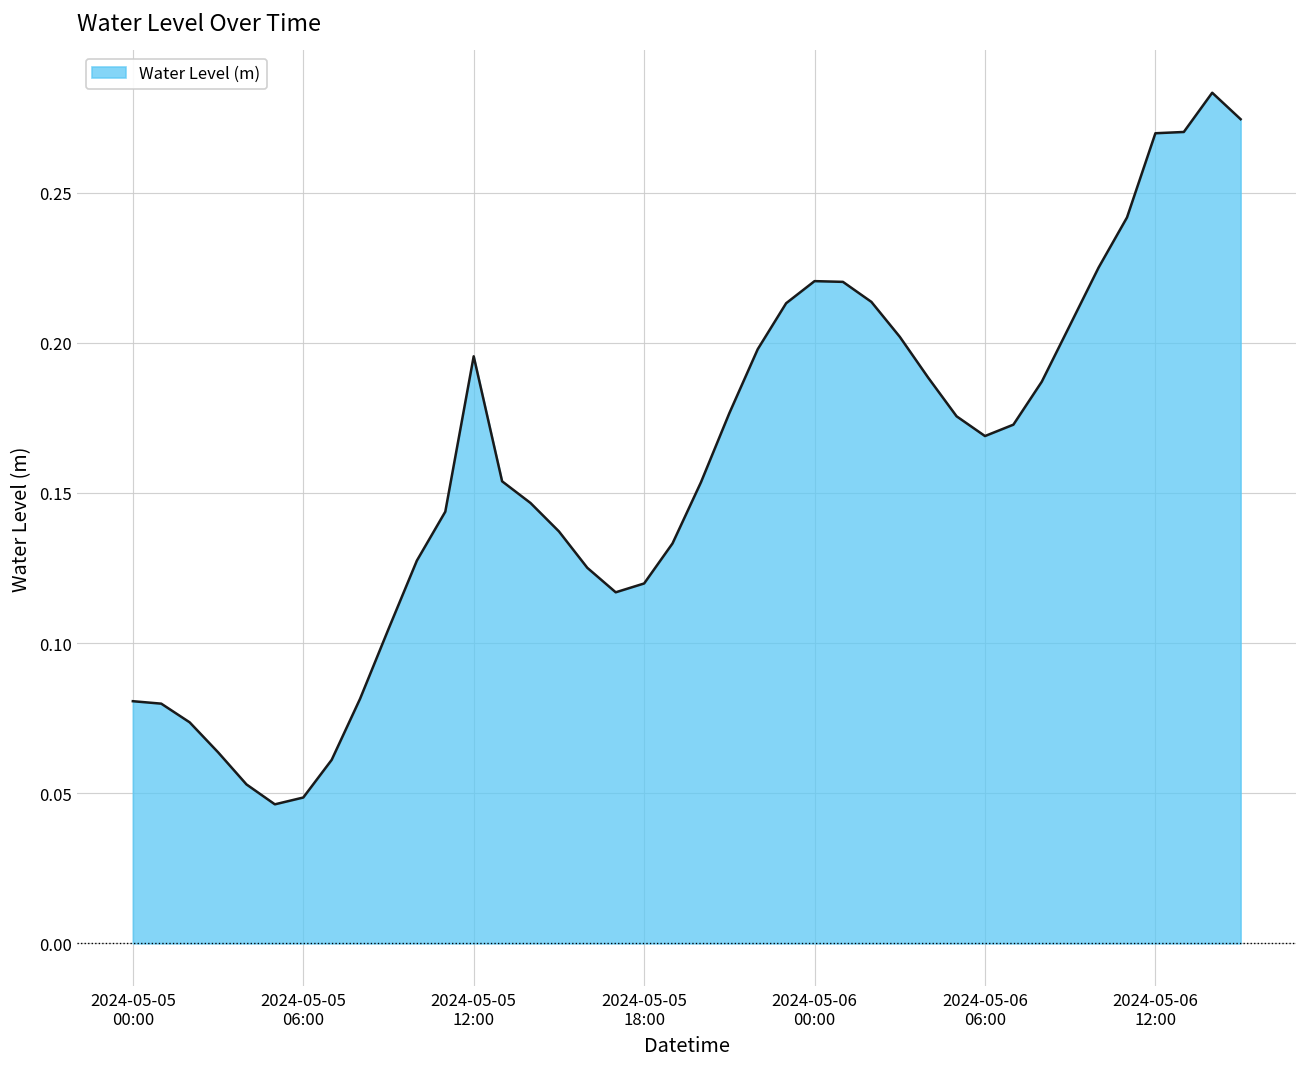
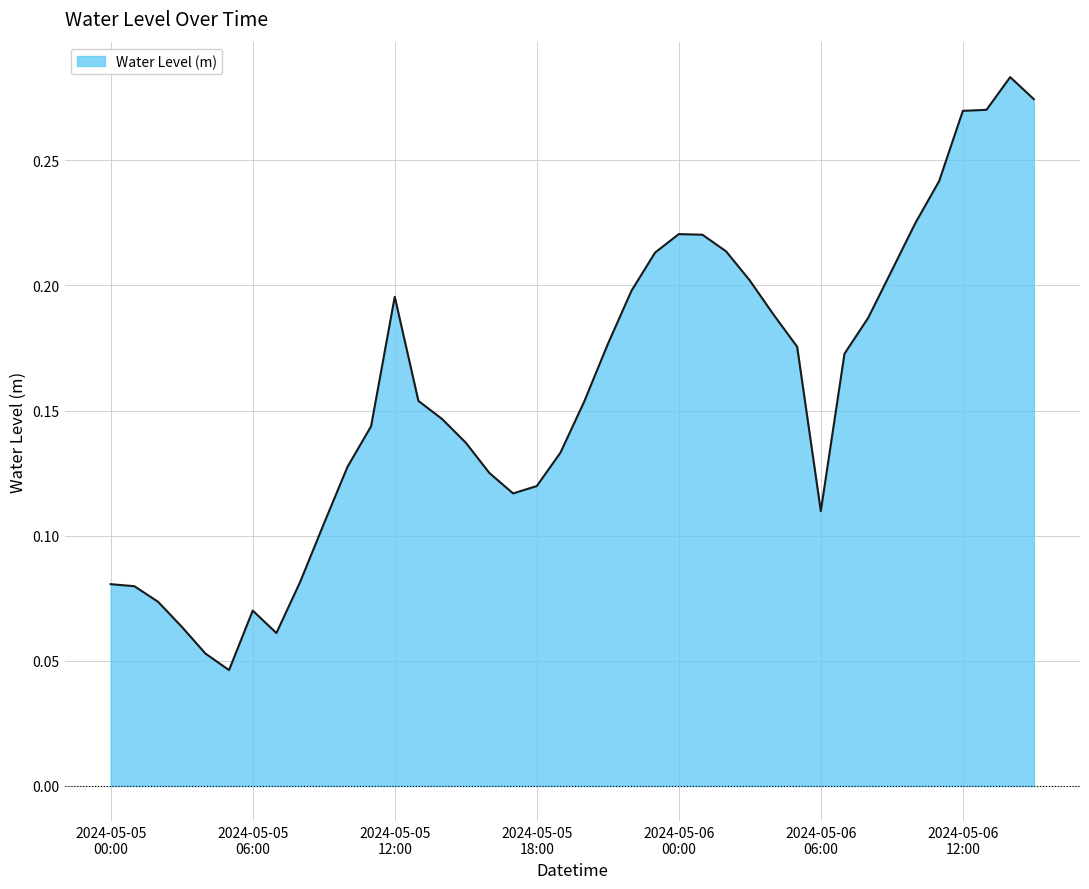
  {
    "2024-05-05 00:00": 0.081,
-   "2024-05-05 06:00": 0.049,
+   "2024-05-05 06:00": 0.070,
    "2024-05-05 12:00": 0.195,
    "2024-05-05 18:00": 0.120,
    "2024-05-06 00:00": 0.220,
-   "2024-05-06 06:00": 0.169,
+   "2024-05-06 06:00": 0.110,
    "2024-05-06 12:00": 0.270
  }
